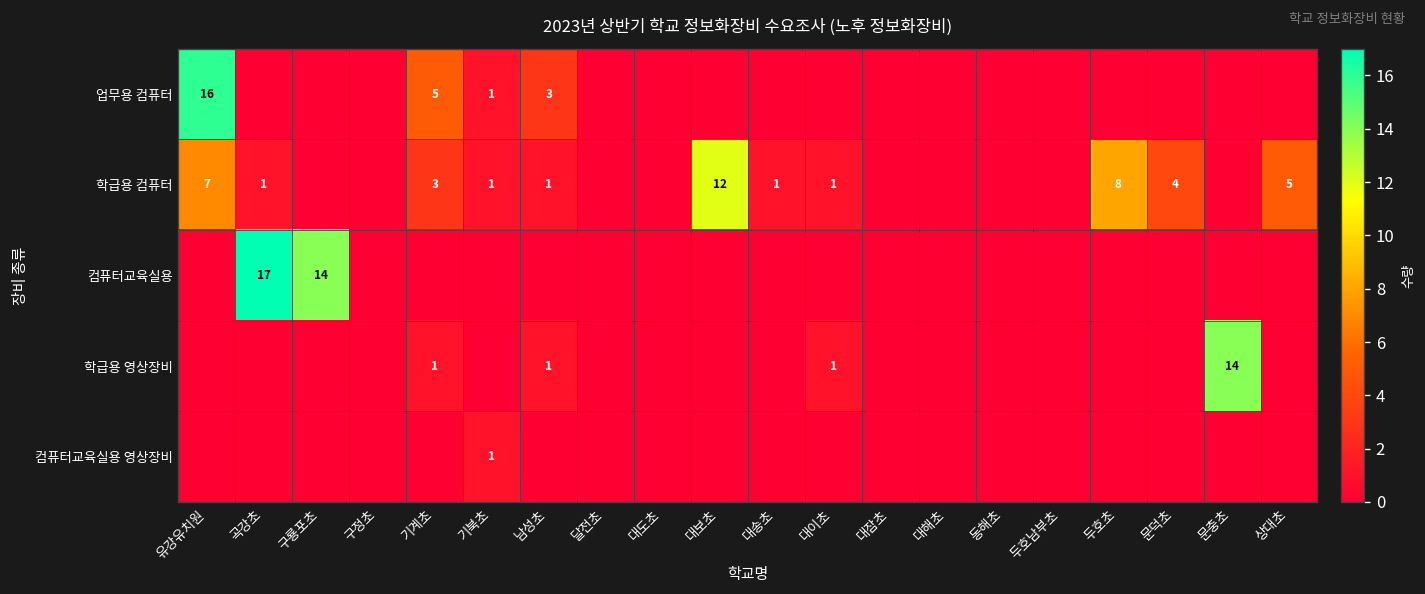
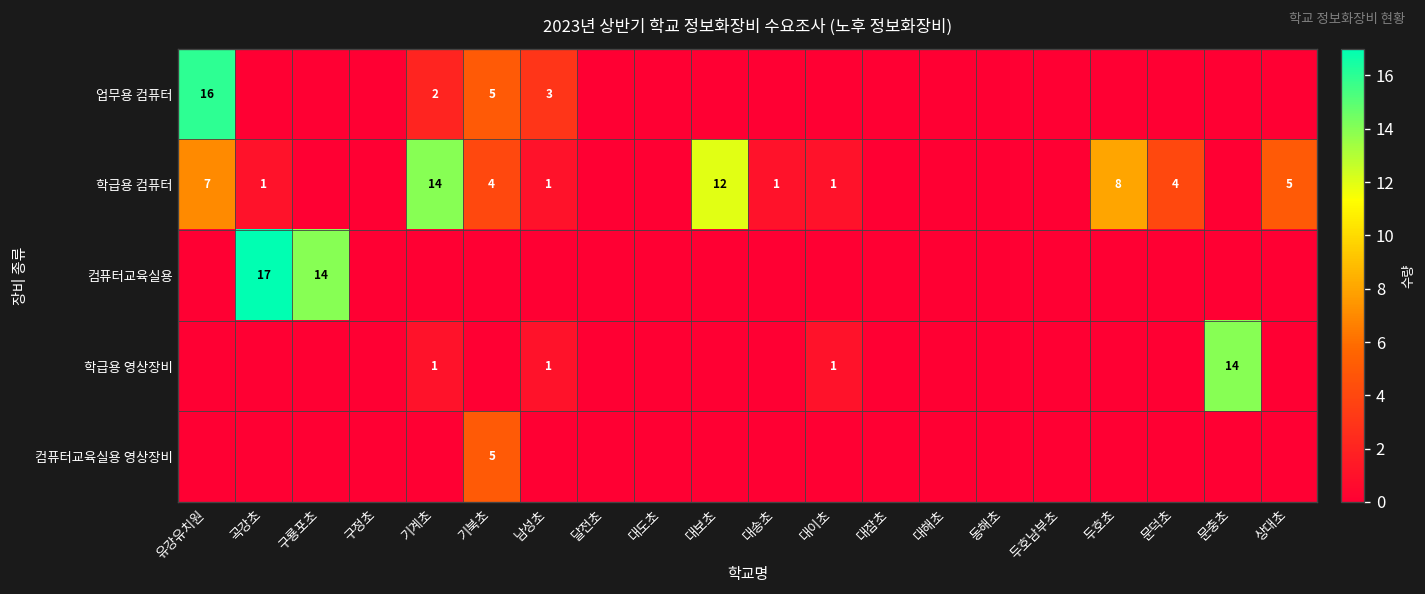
  {
    "업무용 컴퓨터": {
      "유강유치원": 16,
-     "기계초": 5,
-     "기북초": 1,
+     "기계초": 2,
+     "기북초": 5,
      "남성초": 3
    },
    "학급용 컴퓨터": {
      "유강유치원": 7,
      "곡강초": 1,
-     "기계초": 3,
-     "기북초": 1,
+     "기계초": 14,
+     "기북초": 4,
      "남성초": 1,
      "대보초": 12,
      "대송초": 1,
      "대이초": 1,
      "두호초": 8,
      "문덕초": 4,
      "상대초": 5
    },
    "컴퓨터교육실용": {
      "곡강초": 17,
      "구룡포초": 14
    },
    "학급용 영상장비": {
      "기계초": 1,
      "남성초": 1,
      "대이초": 1,
      "문충초": 14
    },
    "컴퓨터교육실용 영상장비": {
-     "기북초": 1
+     "기북초": 5
    }
  }
